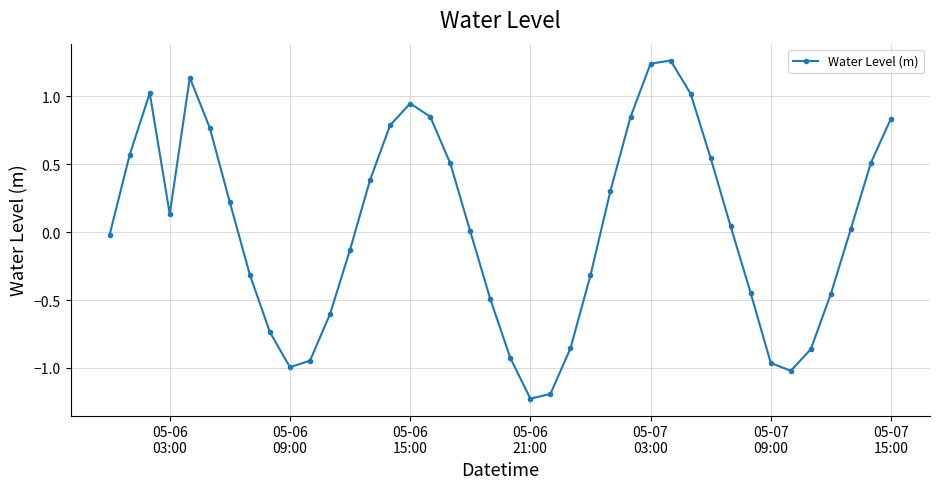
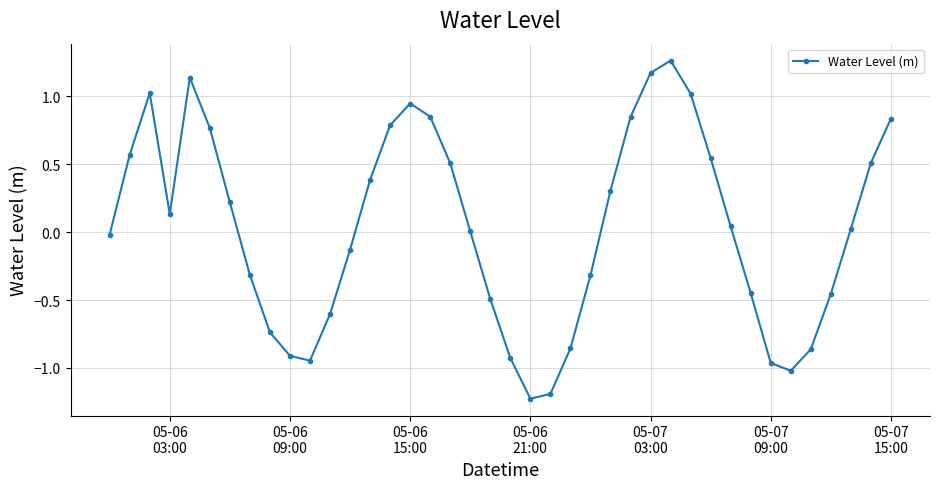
  {
    "05-06 03:00": 0.13,
-   "05-06 09:00": -0.99,
+   "05-06 09:00": -0.91,
    "05-06 15:00": 0.95,
    "05-06 21:00": -1.23,
-   "05-07 03:00": 1.24,
+   "05-07 03:00": 1.17,
    "05-07 09:00": -0.96,
    "05-07 15:00": 0.84
  }
